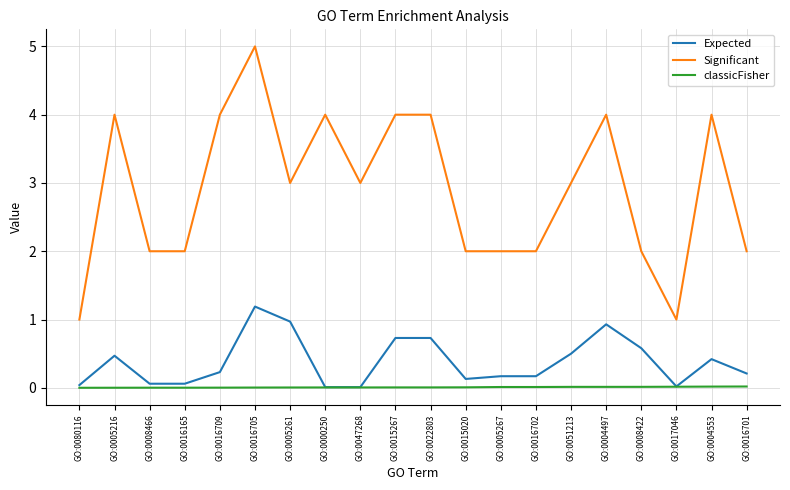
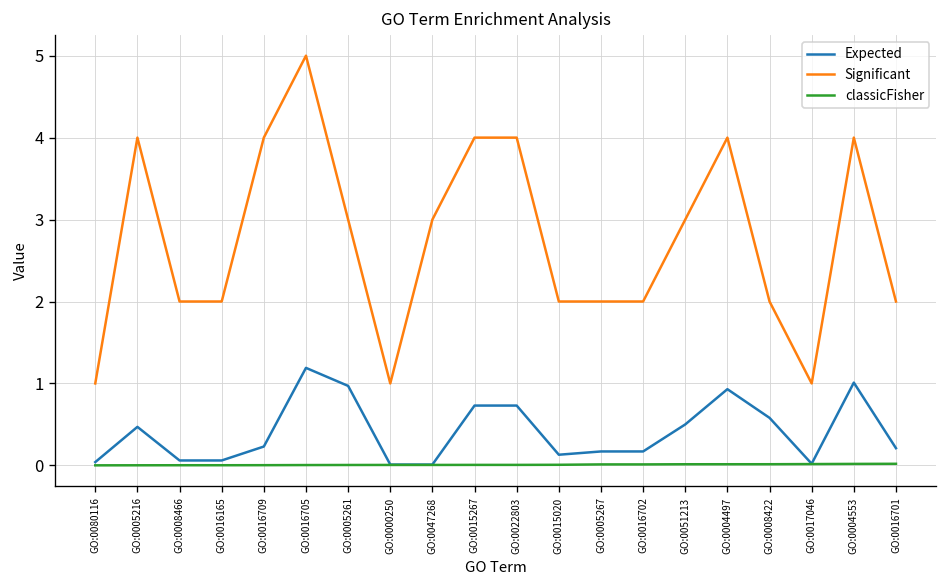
  {
    "Expected": {
      "GO:0080116": 0.0,
      "GO:0005216": 0.5,
      "GO:0008466": 0.1,
      "GO:0016165": 0.1,
      "GO:0016709": 0.2,
      "GO:0016705": 1.2,
      "GO:0005261": 1.0,
      "GO:0015267": 0.7,
      "GO:0022803": 0.7,
      "GO:0015020": 0.1,
      "GO:0005267": 0.2,
      "GO:0016702": 0.2,
      "GO:0051213": 0.5,
      "GO:0004497": 0.9,
      "GO:0008422": 0.6,
-     "GO:0004553": 0.4,
+     "GO:0004553": 1.0,
      "GO:0016701": 0.2
    },
    "Significant": {
      "GO:0080116": 1,
      "GO:0005216": 4,
      "GO:0008466": 2,
      "GO:0016165": 2,
      "GO:0016709": 4,
      "GO:0016705": 5,
      "GO:0005261": 3,
-     "GO:0000250": 4,
+     "GO:0000250": 1,
      "GO:0047268": 3,
      "GO:0015267": 4,
      "GO:0022803": 4,
      "GO:0015020": 2,
      "GO:0005267": 2,
      "GO:0016702": 2,
      "GO:0051213": 3,
      "GO:0004497": 4,
      "GO:0008422": 2,
      "GO:0017046": 1,
      "GO:0004553": 4,
      "GO:0016701": 2
    },
    "classicFisher": {
      "GO:0080116": 0.0,
      "GO:0005216": 0.0,
      "GO:0008466": 0.0,
      "GO:0016165": 0.0,
      "GO:0016709": 0.0,
      "GO:0016705": 0.0,
      "GO:0005261": 0.0,
      "GO:0015267": 0.0,
      "GO:0022803": 0.0,
      "GO:0015020": 0.0,
      "GO:0005267": 0.0,
      "GO:0016702": 0.0,
      "GO:0051213": 0.0,
      "GO:0004497": 0.0,
      "GO:0008422": 0.0,
      "GO:0004553": 0.0,
      "GO:0016701": 0.0
    }
  }
